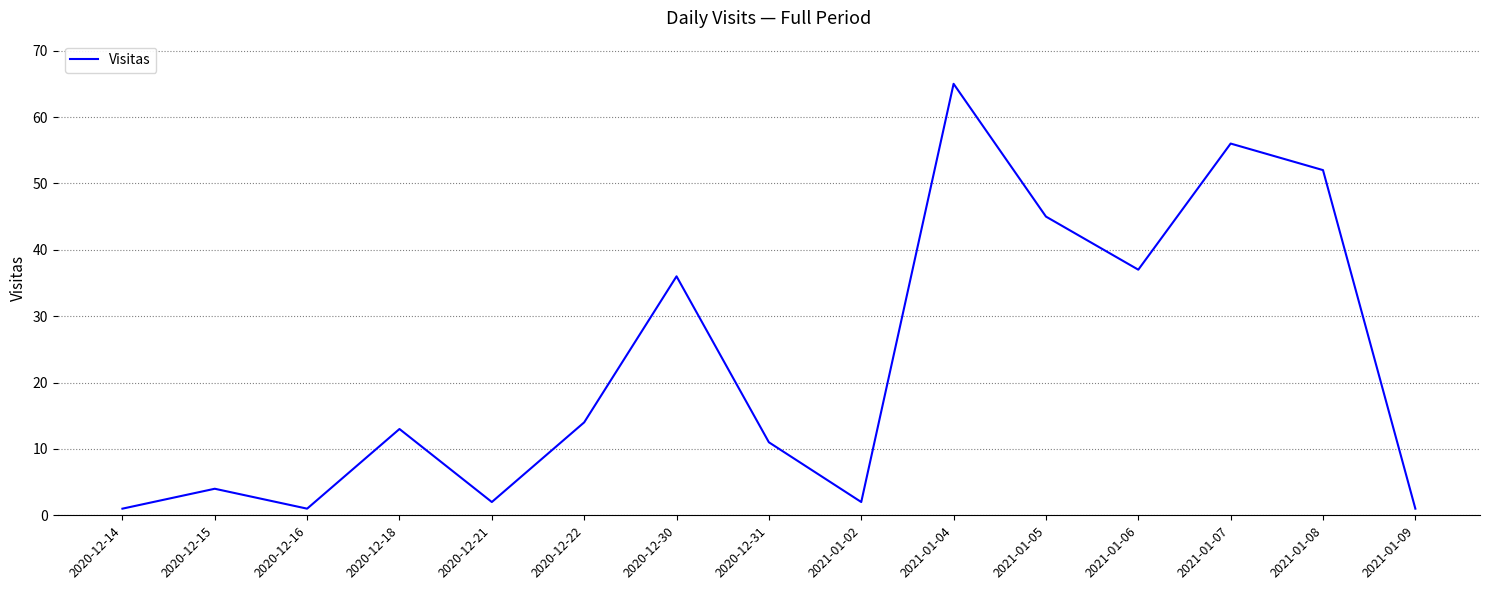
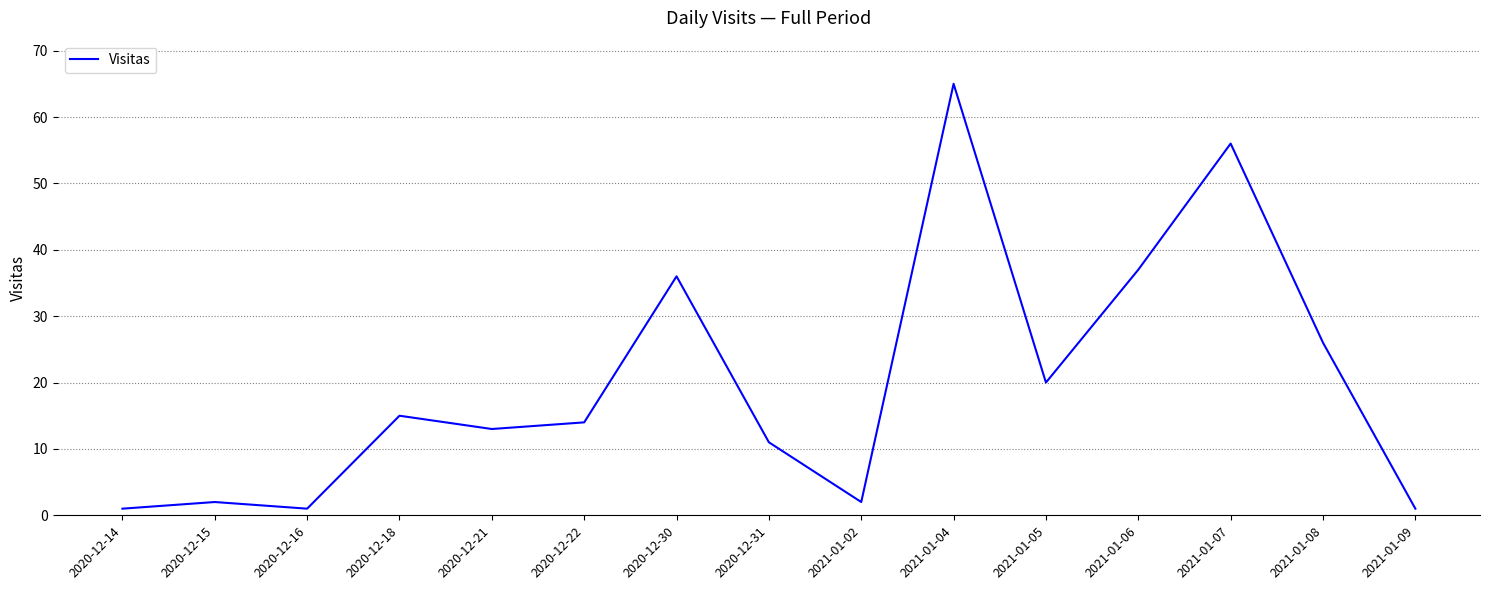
  {
    "2020-12-14": 1,
-   "2020-12-15": 4,
+   "2020-12-15": 2,
    "2020-12-16": 1,
-   "2020-12-18": 13,
-   "2020-12-21": 2,
+   "2020-12-18": 15,
+   "2020-12-21": 13,
    "2020-12-22": 14,
    "2020-12-30": 36,
    "2020-12-31": 11,
    "2021-01-02": 2,
    "2021-01-04": 65,
-   "2021-01-05": 45,
+   "2021-01-05": 20,
    "2021-01-06": 37,
    "2021-01-07": 56,
-   "2021-01-08": 52,
+   "2021-01-08": 26,
    "2021-01-09": 1
  }
